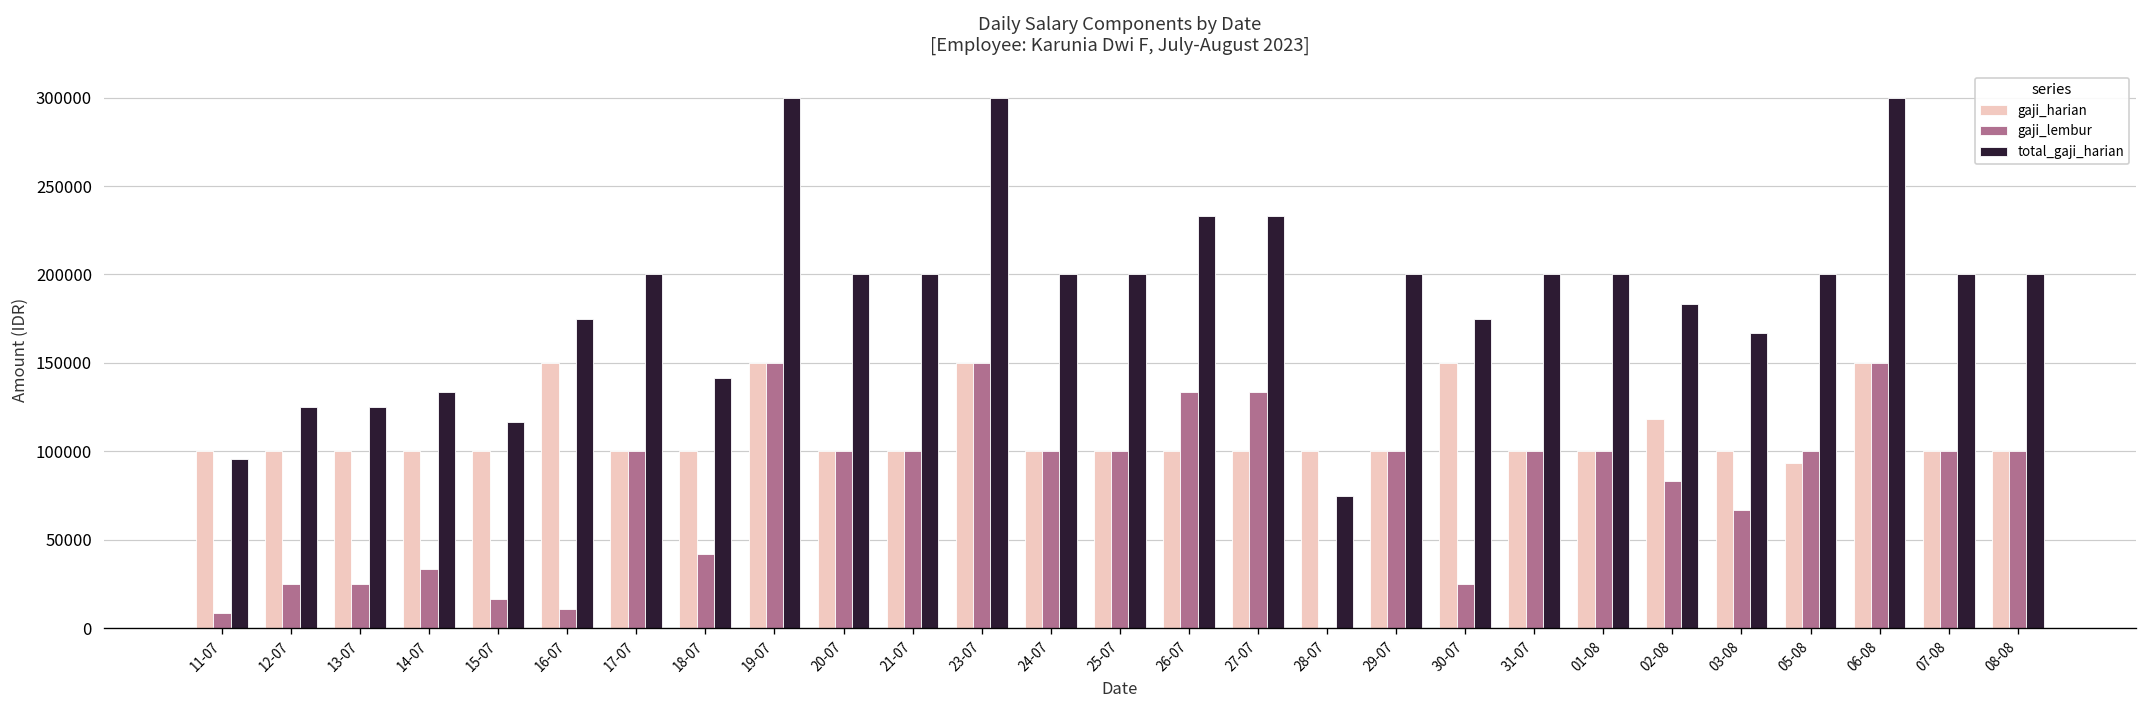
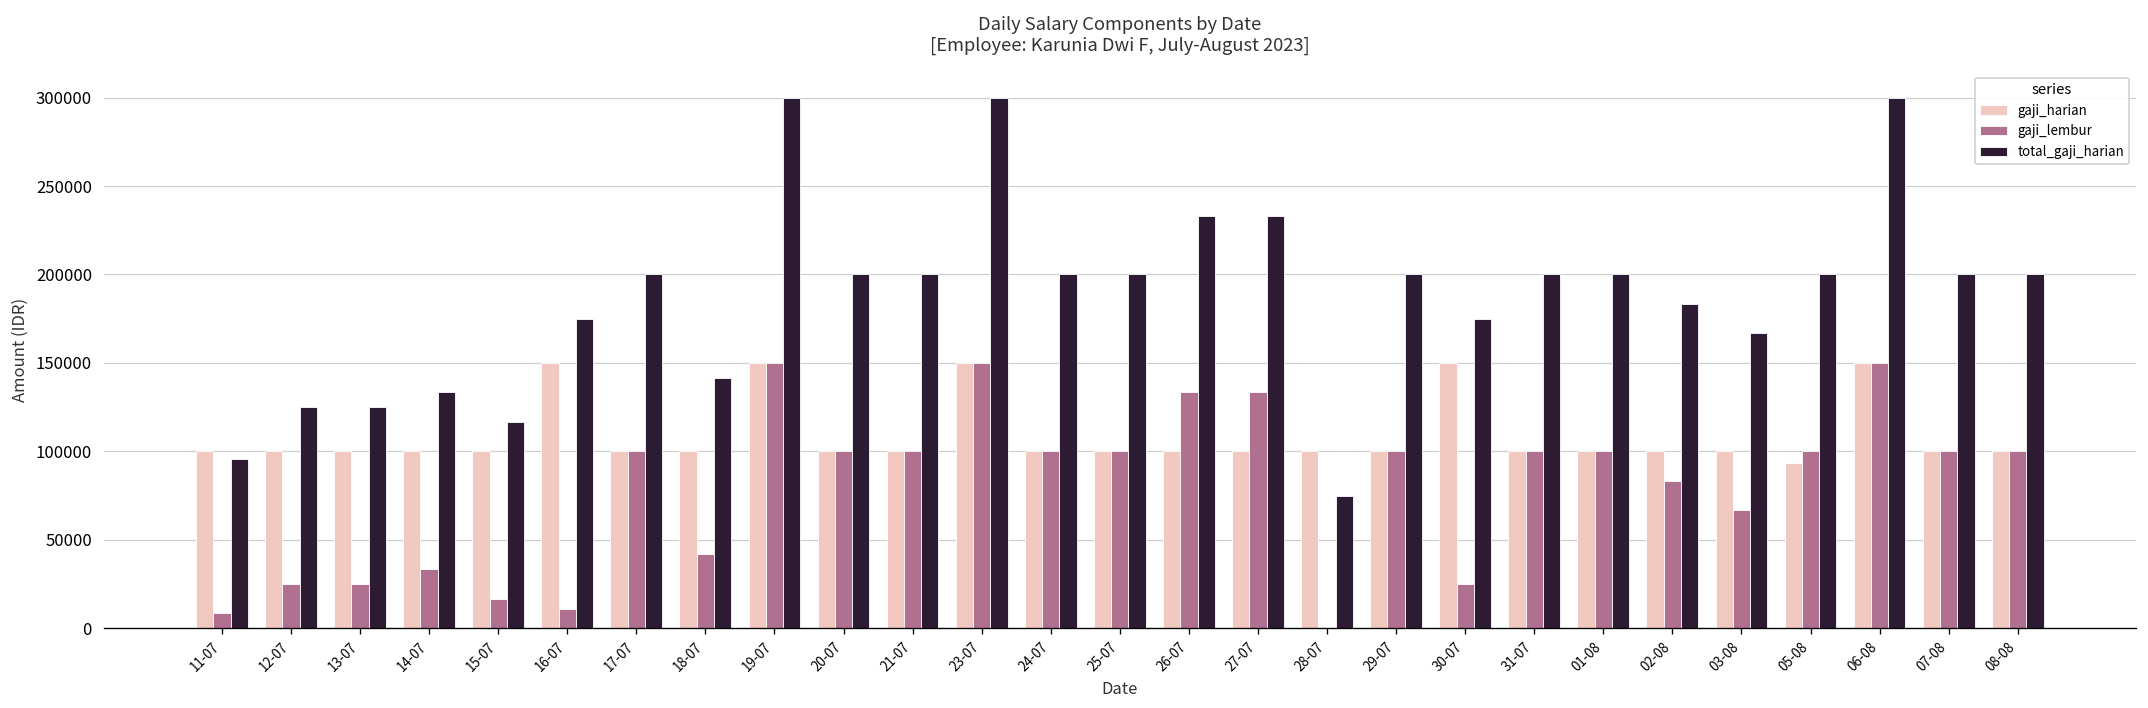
  {
    "gaji_harian": {
      "11-07": 100000,
      "12-07": 100000,
      "13-07": 100000,
      "14-07": 100000,
      "15-07": 100000,
      "16-07": 150000,
      "17-07": 100000,
      "18-07": 100000,
      "19-07": 150000,
      "20-07": 100000,
      "21-07": 100000,
      "23-07": 150000,
      "24-07": 100000,
      "25-07": 100000,
      "26-07": 100000,
      "27-07": 100000,
      "28-07": 100000,
      "29-07": 100000,
      "30-07": 150000,
      "31-07": 100000,
      "01-08": 100000,
-     "02-08": 118000,
+     "02-08": 100000,
      "03-08": 100000,
      "05-08": 93000,
      "06-08": 150000,
      "07-08": 100000,
      "08-08": 100000
    },
    "gaji_lembur": {
      "11-07": 8000,
      "12-07": 25000,
      "13-07": 25000,
      "14-07": 33000,
      "15-07": 17000,
      "16-07": 11000,
      "17-07": 100000,
      "18-07": 42000,
      "19-07": 150000,
      "20-07": 100000,
      "21-07": 100000,
      "23-07": 150000,
      "24-07": 100000,
      "25-07": 100000,
      "26-07": 133000,
      "27-07": 133000,
      "28-07": 0,
      "29-07": 100000,
      "30-07": 25000,
      "31-07": 100000,
      "01-08": 100000,
      "02-08": 83000,
      "03-08": 67000,
      "05-08": 100000,
      "06-08": 150000,
      "07-08": 100000,
      "08-08": 100000
    },
    "total_gaji_harian": {
      "11-07": 96000,
      "12-07": 125000,
      "13-07": 125000,
      "14-07": 133000,
      "15-07": 117000,
      "16-07": 175000,
      "17-07": 200000,
      "18-07": 142000,
      "19-07": 300000,
      "20-07": 200000,
      "21-07": 200000,
      "23-07": 300000,
      "24-07": 200000,
      "25-07": 200000,
      "26-07": 233000,
      "27-07": 233000,
      "28-07": 75000,
      "29-07": 200000,
      "30-07": 175000,
      "31-07": 200000,
      "01-08": 200000,
      "02-08": 183000,
      "03-08": 167000,
      "05-08": 200000,
      "06-08": 300000,
      "07-08": 200000,
      "08-08": 200000
    }
  }
